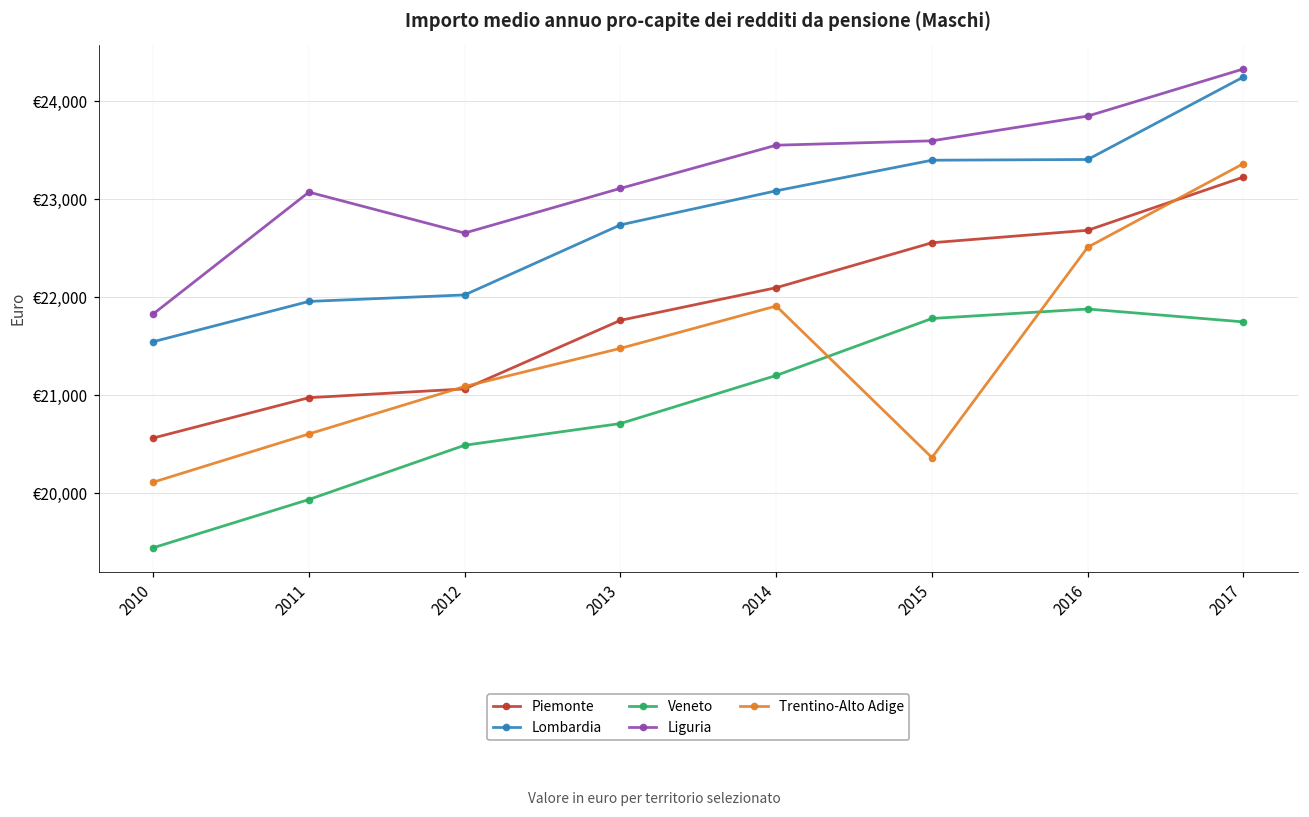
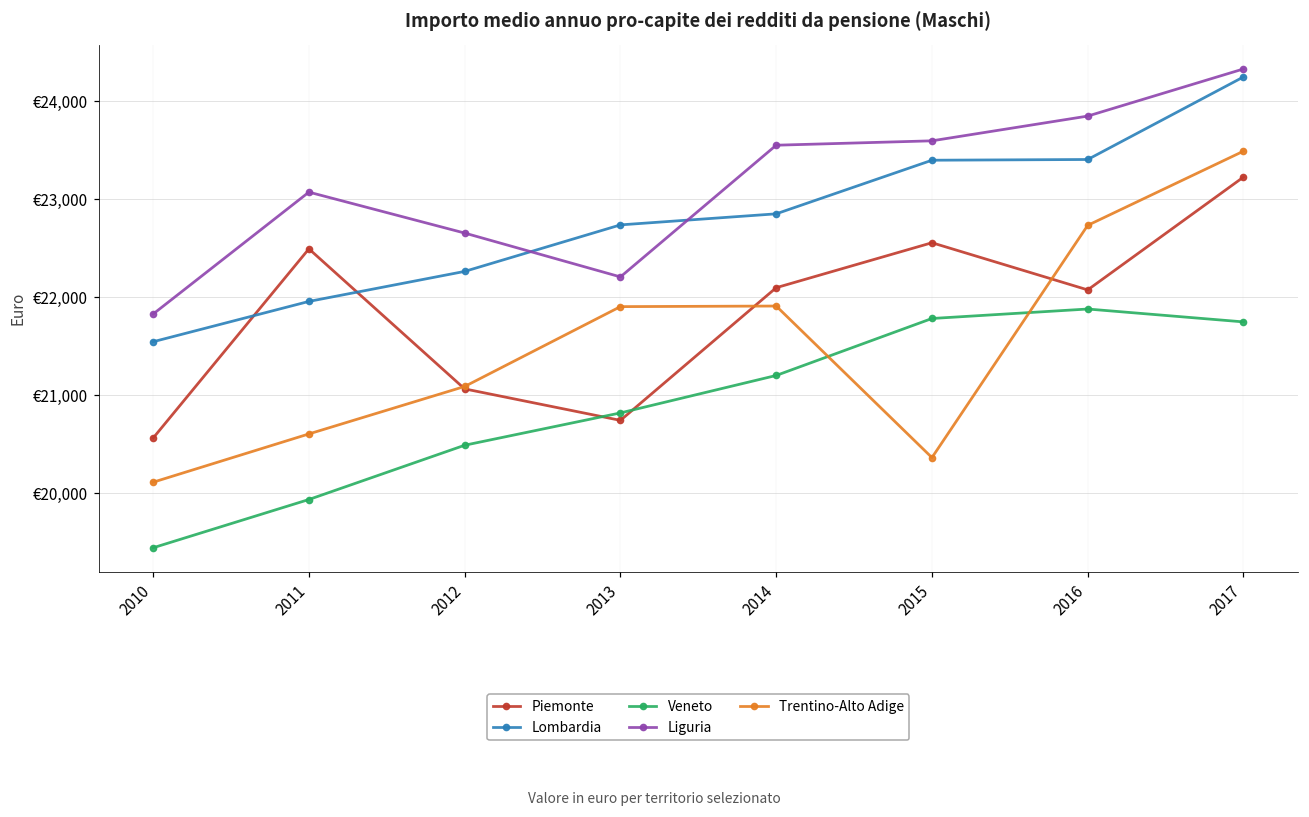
  {
    "Piemonte": {
      "2010": "€20,600",
-     "2011": "€21,000",
-     "2013": "€21,800",
+     "2011": "€22,500",
+     "2013": "€20,700",
      "2014": "€22,100",
      "2015": "€22,600",
-     "2016": "€22,700",
+     "2016": "€22,100",
      "2017": "€23,200"
    },
    "Lombardia": {
      "2010": "€21,500",
      "2011": "€22,000",
-     "2012": "€22,000",
+     "2012": "€22,300",
      "2013": "€22,700",
-     "2014": "€23,100",
+     "2014": "€22,800",
      "2015": "€23,400",
      "2016": "€23,400",
      "2017": "€24,200"
    },
    "Veneto": {
      "2010": "€19,400",
      "2011": "€19,900",
      "2012": "€20,500",
-     "2013": "€20,700",
+     "2013": "€20,800",
      "2014": "€21,200",
      "2015": "€21,800",
      "2016": "€21,900",
      "2017": "€21,700"
    },
    "Liguria": {
      "2010": "€21,800",
      "2011": "€23,100",
      "2012": "€22,700",
-     "2013": "€23,100",
+     "2013": "€22,200",
      "2014": "€23,500",
      "2015": "€23,600",
      "2016": "€23,800",
      "2017": "€24,300"
    },
    "Trentino-Alto Adige": {
      "2010": "€20,100",
      "2011": "€20,600",
-     "2013": "€21,500",
+     "2013": "€21,900",
      "2014": "€21,900",
      "2015": "€20,400",
-     "2016": "€22,500",
-     "2017": "€23,400"
+     "2016": "€22,700",
+     "2017": "€23,500"
    }
  }
